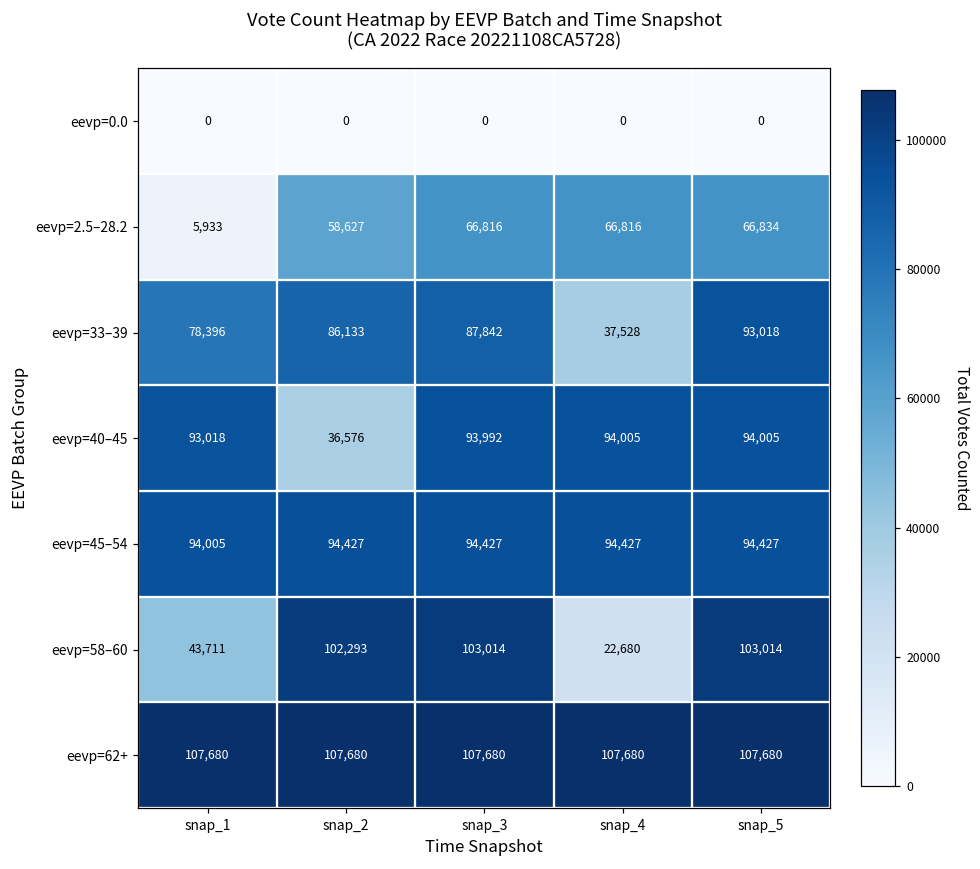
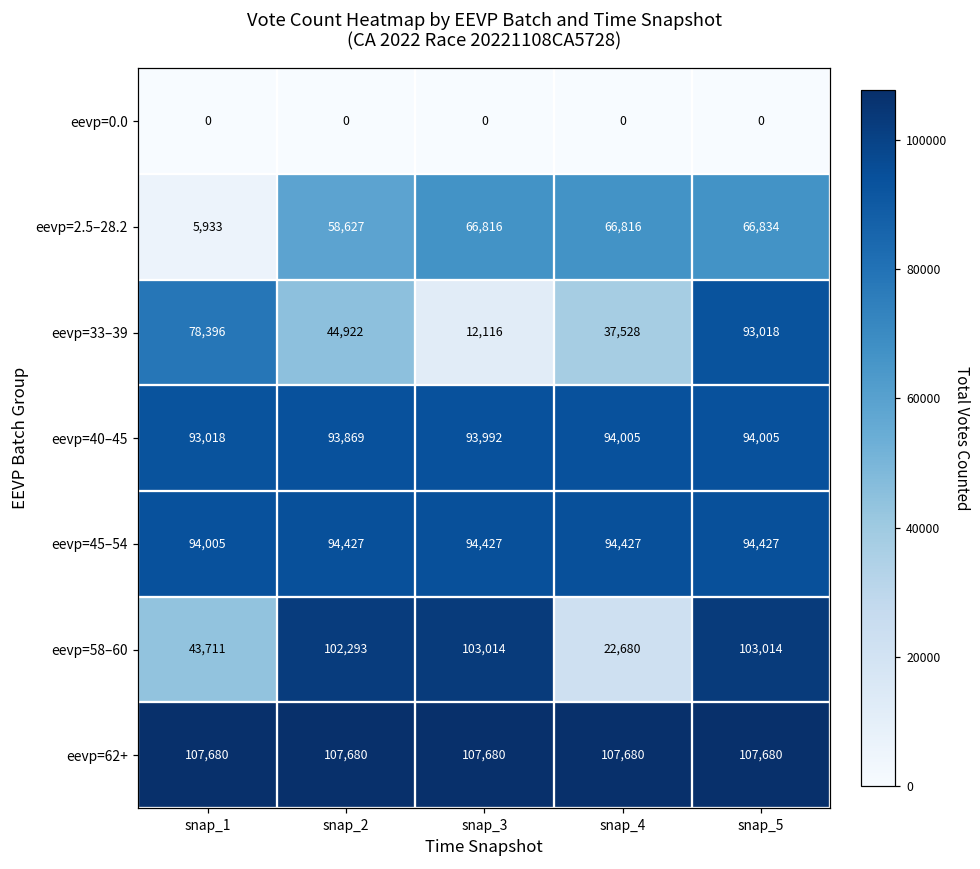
  {
    "eevp=0.0": {
      "snap_1": "0",
      "snap_2": "0",
      "snap_3": "0",
      "snap_4": "0",
      "snap_5": "0"
    },
    "eevp=2.5–28.2": {
      "snap_1": "5,933",
      "snap_2": "58,627",
      "snap_3": "66,816",
      "snap_4": "66,816",
      "snap_5": "66,834"
    },
    "eevp=33–39": {
      "snap_1": "78,396",
-     "snap_2": "86,133",
-     "snap_3": "87,842",
+     "snap_2": "44,922",
+     "snap_3": "12,116",
      "snap_4": "37,528",
      "snap_5": "93,018"
    },
    "eevp=40–45": {
      "snap_1": "93,018",
-     "snap_2": "36,576",
+     "snap_2": "93,869",
      "snap_3": "93,992",
      "snap_4": "94,005",
      "snap_5": "94,005"
    },
    "eevp=45–54": {
      "snap_1": "94,005",
      "snap_2": "94,427",
      "snap_3": "94,427",
      "snap_4": "94,427",
      "snap_5": "94,427"
    },
    "eevp=58–60": {
      "snap_1": "43,711",
      "snap_2": "102,293",
      "snap_3": "103,014",
      "snap_4": "22,680",
      "snap_5": "103,014"
    },
    "eevp=62+": {
      "snap_1": "107,680",
      "snap_2": "107,680",
      "snap_3": "107,680",
      "snap_4": "107,680",
      "snap_5": "107,680"
    }
  }
